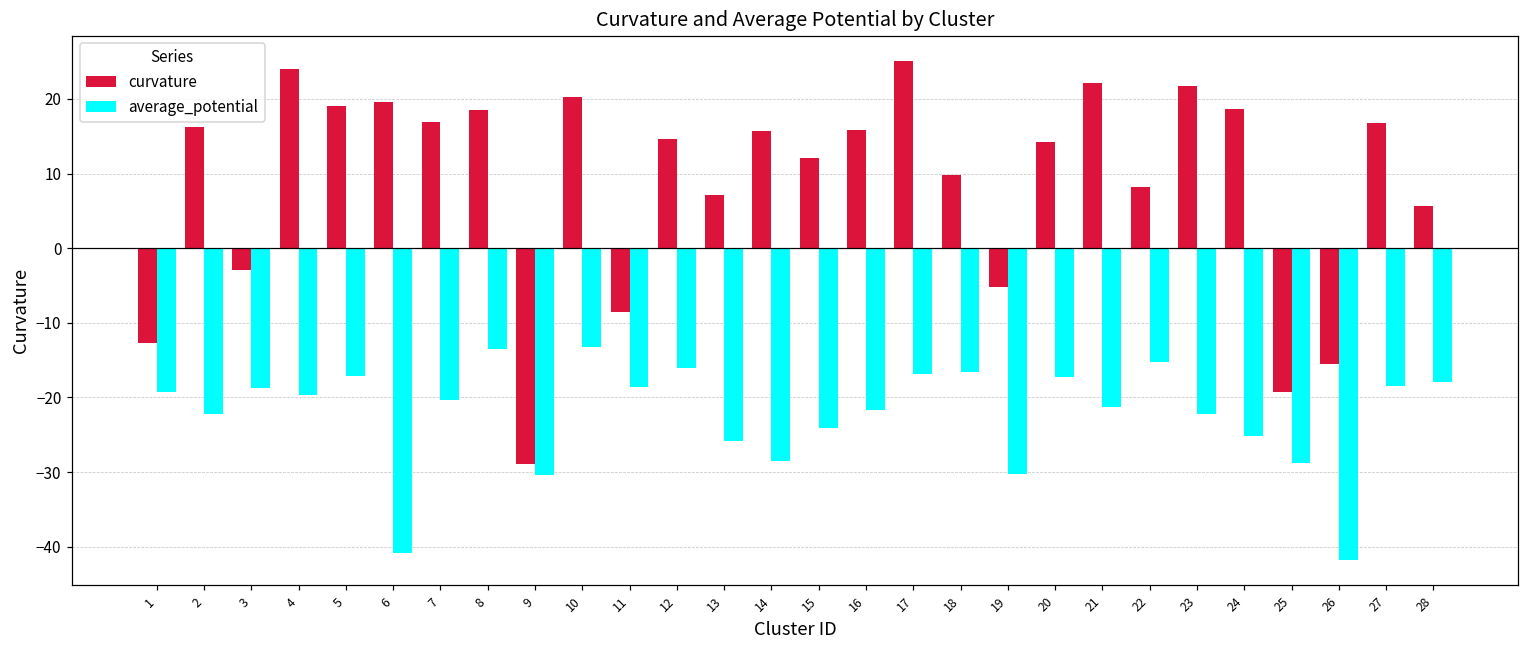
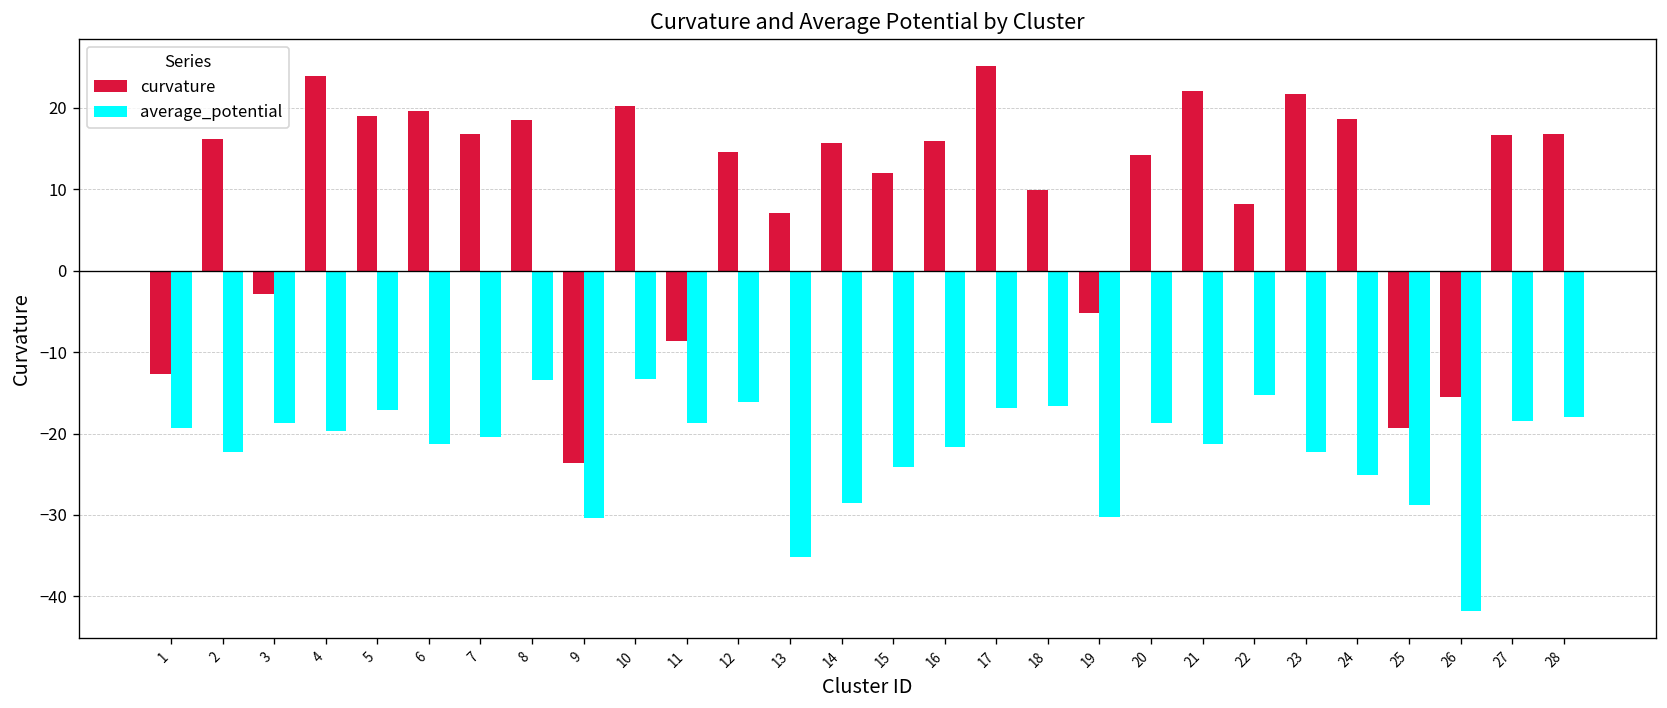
  {
    "curvature": {
      "1": -13,
      "2": 16,
      "3": -3,
      "4": 24,
      "5": 19,
      "6": 20,
      "7": 17,
      "8": 19,
-     "9": -29,
+     "9": -24,
      "10": 20,
      "11": -9,
      "12": 15,
      "13": 7,
      "14": 16,
      "15": 12,
      "16": 16,
      "17": 25,
      "18": 10,
      "19": -5,
      "20": 14,
      "21": 22,
      "22": 8,
      "23": 22,
      "24": 19,
      "25": -19,
      "26": -15,
      "27": 17,
-     "28": 6
+     "28": 17
    },
    "average_potential": {
      "1": -19,
      "2": -22,
      "3": -19,
      "4": -20,
      "5": -17,
-     "6": -41,
+     "6": -21,
      "7": -20,
      "8": -13,
      "9": -30,
      "10": -13,
      "11": -19,
      "12": -16,
-     "13": -26,
+     "13": -35,
      "14": -29,
      "15": -24,
      "16": -22,
      "17": -17,
      "18": -17,
      "19": -30,
-     "20": -17,
+     "20": -19,
      "21": -21,
      "22": -15,
      "23": -22,
      "24": -25,
      "25": -29,
      "26": -42,
      "27": -18,
      "28": -18
    }
  }
